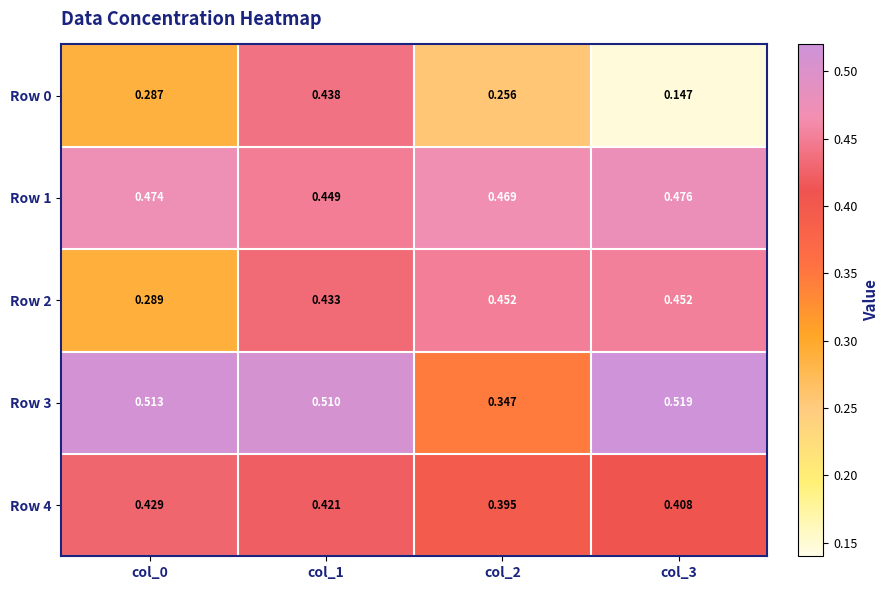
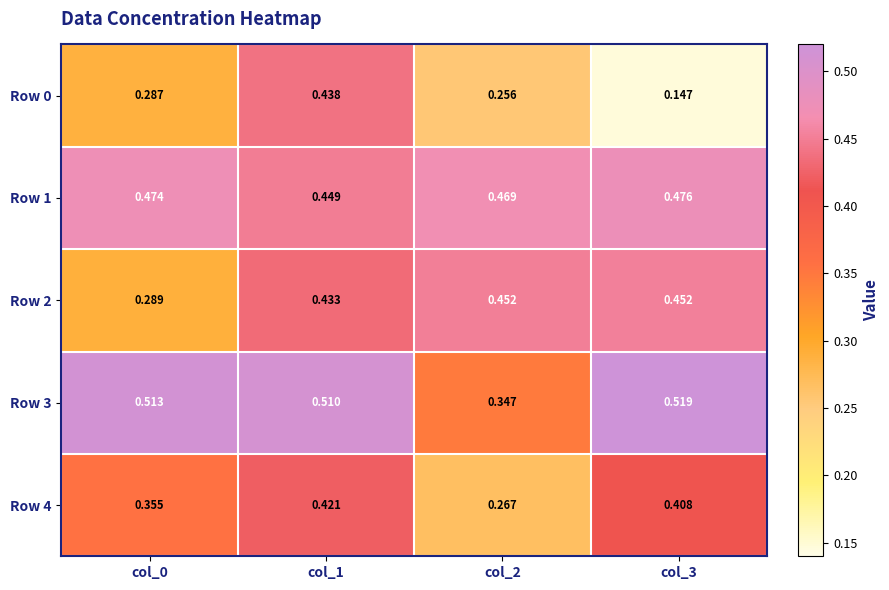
  {
    "Row 0": {
      "col_0": 0.287,
      "col_1": 0.438,
      "col_2": 0.256,
      "col_3": 0.147
    },
    "Row 1": {
      "col_0": 0.474,
      "col_1": 0.449,
      "col_2": 0.469,
      "col_3": 0.476
    },
    "Row 2": {
      "col_0": 0.289,
      "col_1": 0.433,
      "col_2": 0.452,
      "col_3": 0.452
    },
    "Row 3": {
      "col_0": 0.513,
      "col_1": 0.510,
      "col_2": 0.347,
      "col_3": 0.519
    },
    "Row 4": {
-     "col_0": 0.429,
+     "col_0": 0.355,
      "col_1": 0.421,
-     "col_2": 0.395,
+     "col_2": 0.267,
      "col_3": 0.408
    }
  }
